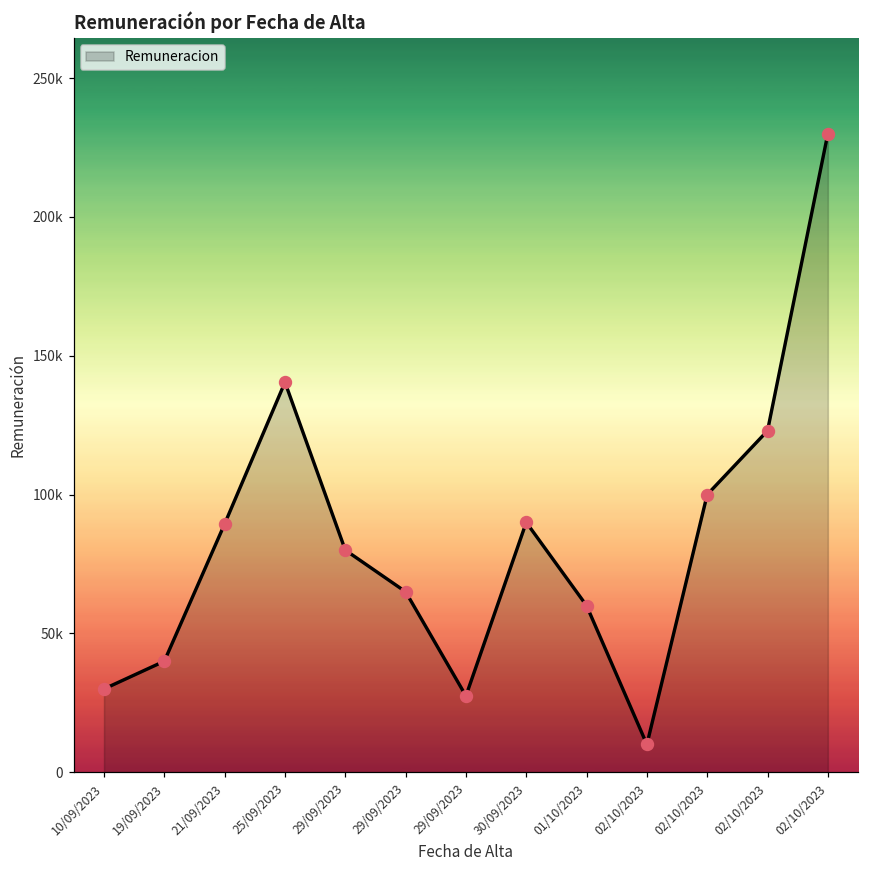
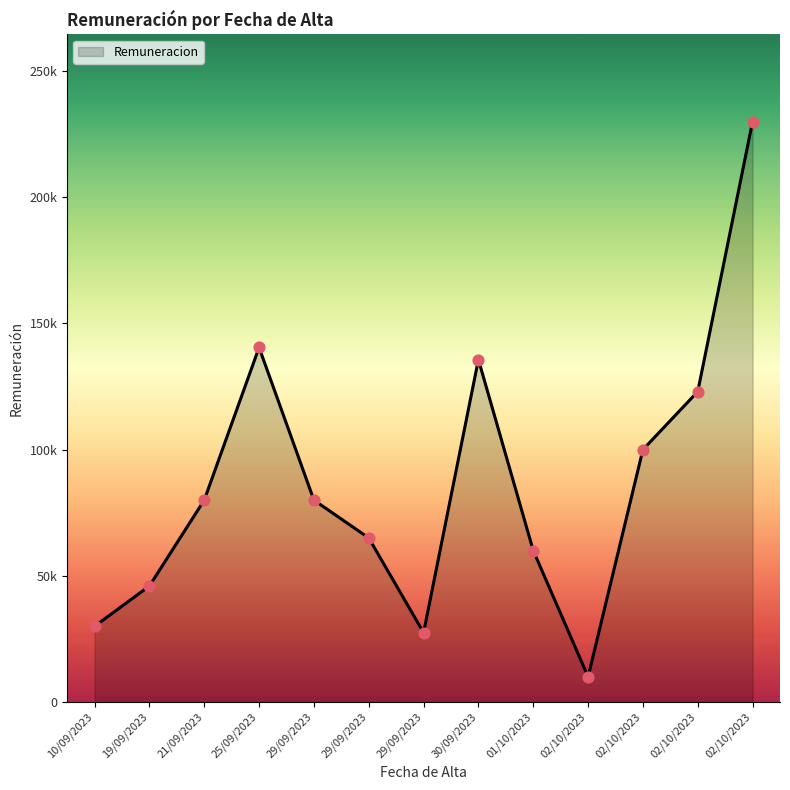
  {
    "10/09/2023": 30000,
-   "19/09/2023": 40000,
-   "21/09/2023": 89000,
+   "19/09/2023": 46000,
+   "21/09/2023": 80000,
    "25/09/2023": 140000,
-   "30/09/2023": 90000,
+   "30/09/2023": 136000,
    "01/10/2023": 60000
  }
